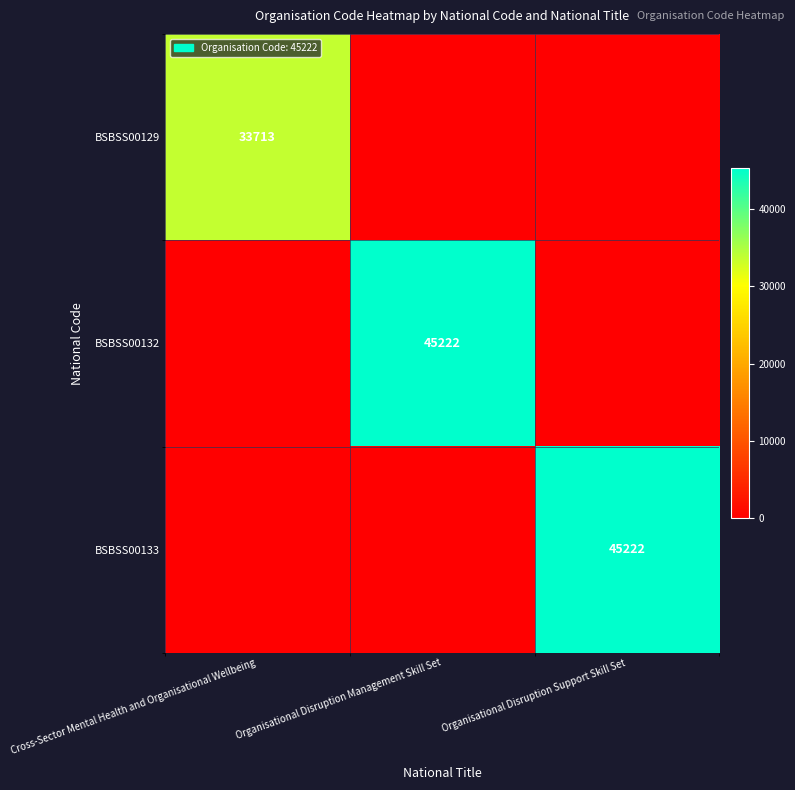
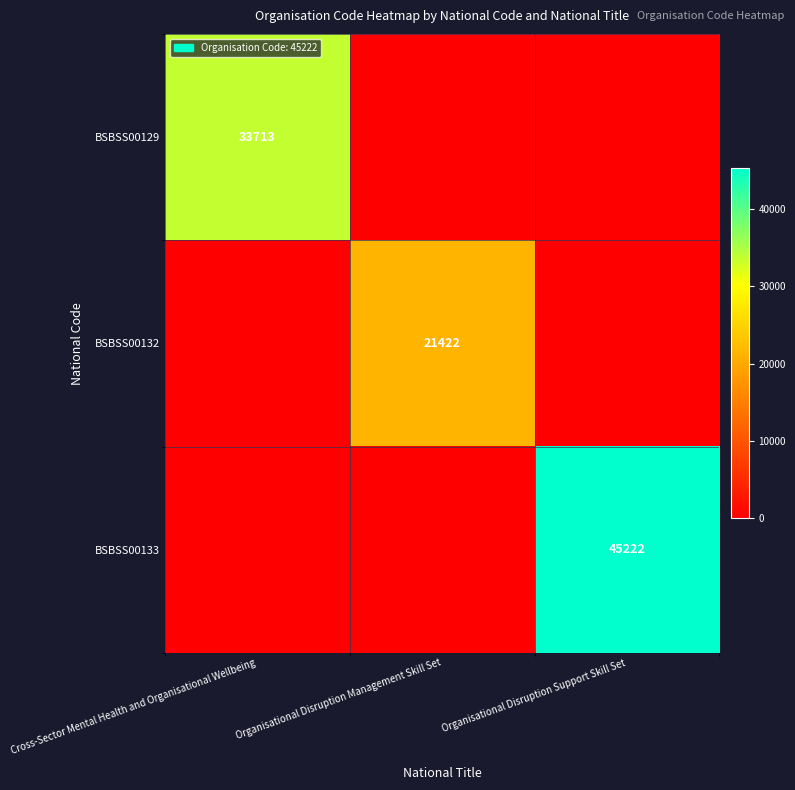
  {
    "BSBSS00129": {
      "Cross-Sector Mental Health and Organisational Wellbeing": 33713
    },
    "BSBSS00132": {
-     "Organisational Disruption Management Skill Set": 45222
+     "Organisational Disruption Management Skill Set": 21422
    },
    "BSBSS00133": {
      "Organisational Disruption Support Skill Set": 45222
    }
  }
